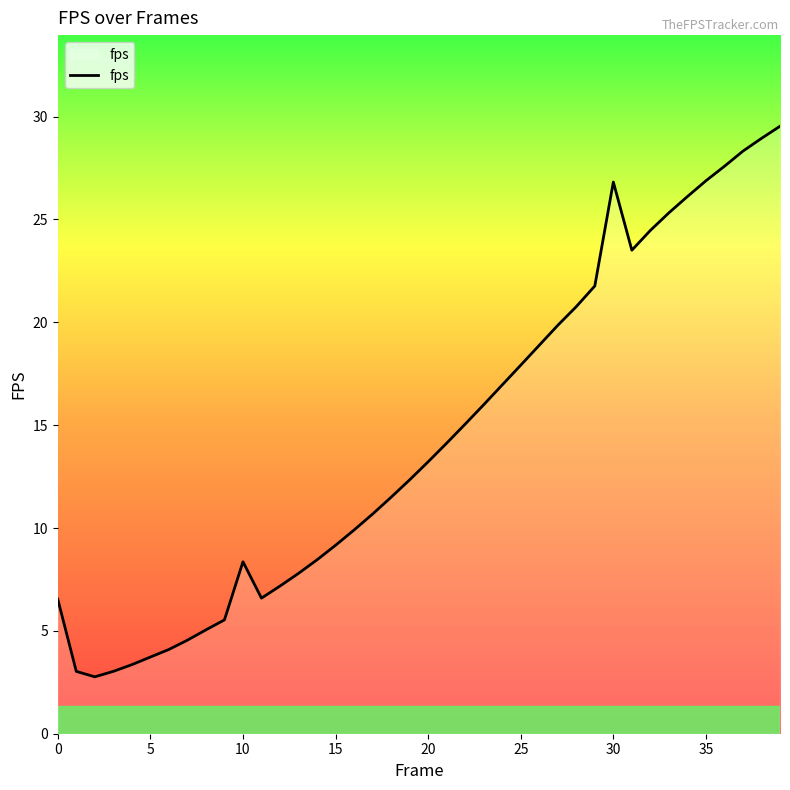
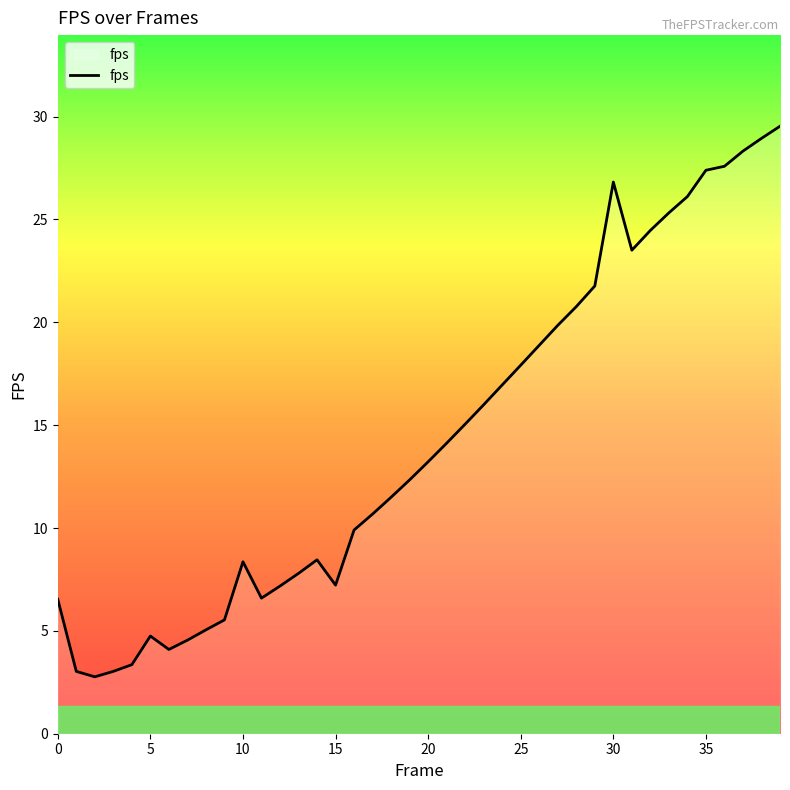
  {
    "0": 6.5,
-   "5": 3.7,
+   "5": 4.7,
    "10": 8.4,
-   "15": 9.2,
+   "15": 7.2,
    "20": 13.2,
    "25": 17.9,
    "30": 26.8,
-   "35": 26.9
+   "35": 27.4
  }
